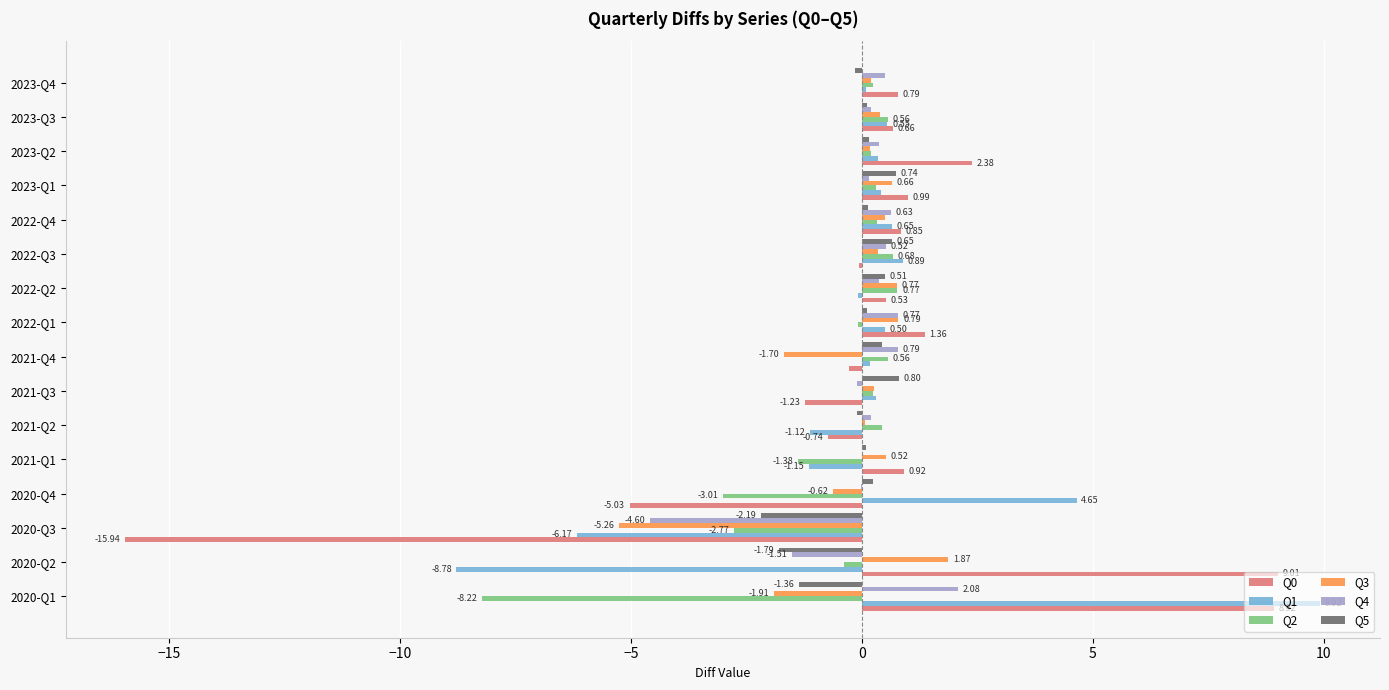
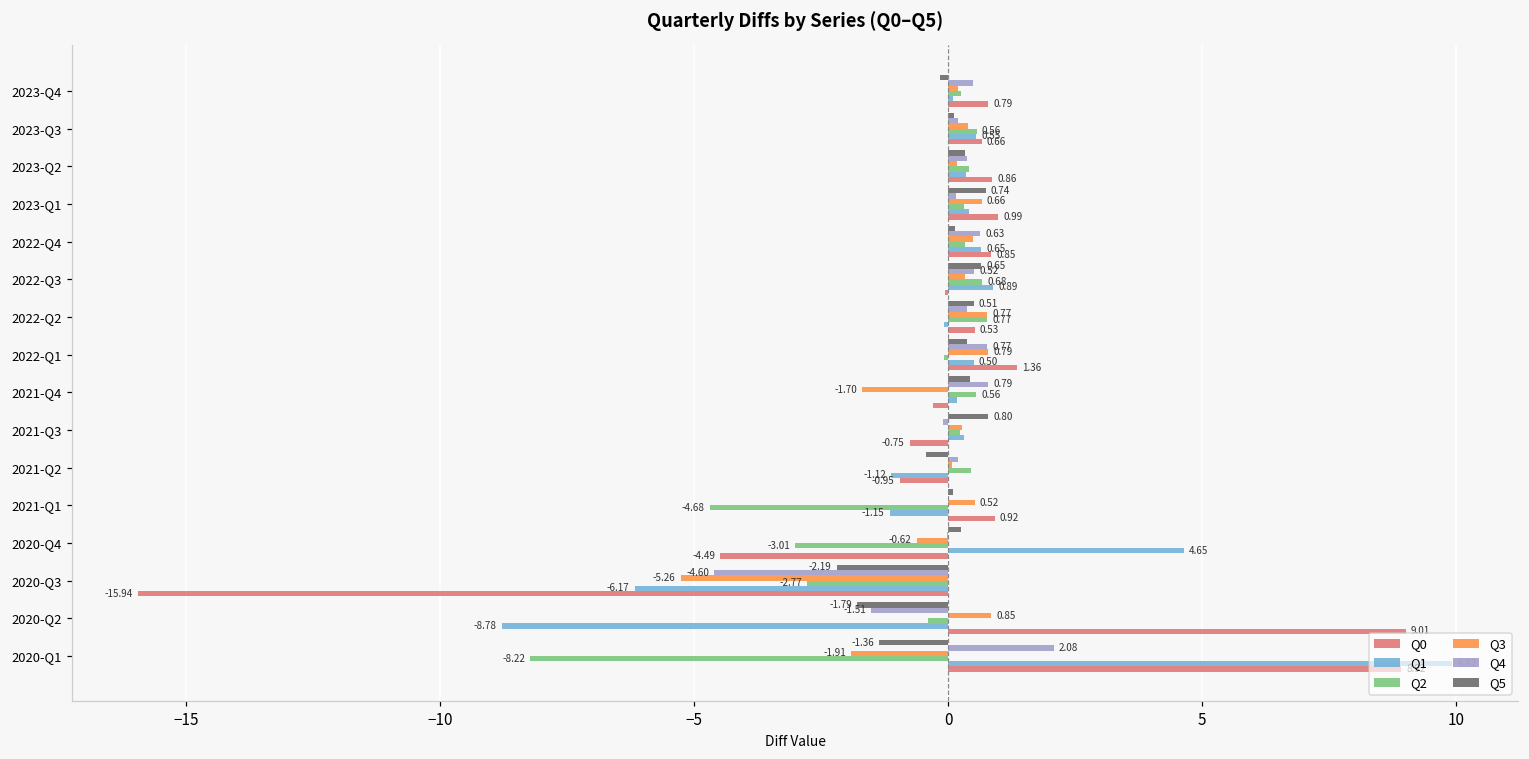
  {
    "Q0": {
      "2023-Q4": 0.79,
-     "2023-Q2": 2.38,
+     "2023-Q2": 0.86,
      "2023-Q1": 0.99,
      "2022-Q2": 0.53,
      "2022-Q1": 1.36,
-     "2021-Q3": -1.23,
-     "2021-Q2": -0.74,
+     "2021-Q3": -0.75,
+     "2021-Q2": -0.95,
      "2021-Q1": 0.92,
-     "2020-Q4": -5.03,
+     "2020-Q4": -4.49,
      "2020-Q3": -15.94
    },
    "Q2": {
-     "2023-Q2": 0.2,
+     "2023-Q2": 0.4,
      "2021-Q4": 0.56,
-     "2021-Q1": -1.38,
+     "2021-Q1": -4.68,
      "2020-Q4": -3.01,
      "2020-Q3": -2.77,
      "2020-Q1": -8.22
    },
    "Q3": {
      "2023-Q1": 0.66,
      "2021-Q4": -1.70,
      "2021-Q1": 0.52,
      "2020-Q4": -0.62,
      "2020-Q3": -5.26,
-     "2020-Q2": 1.87,
+     "2020-Q2": 0.85,
      "2020-Q1": -1.91
    },
    "Q5": {
      "2023-Q4": -0.2,
      "2023-Q3": 0.1,
-     "2023-Q2": 0.2,
+     "2023-Q2": 0.3,
      "2022-Q4": 0.1,
-     "2022-Q1": 0.1,
+     "2022-Q1": 0.4,
      "2021-Q4": 0.4,
-     "2021-Q2": -0.1,
+     "2021-Q2": -0.4,
      "2021-Q1": 0.1,
      "2020-Q4": 0.2
    }
  }
